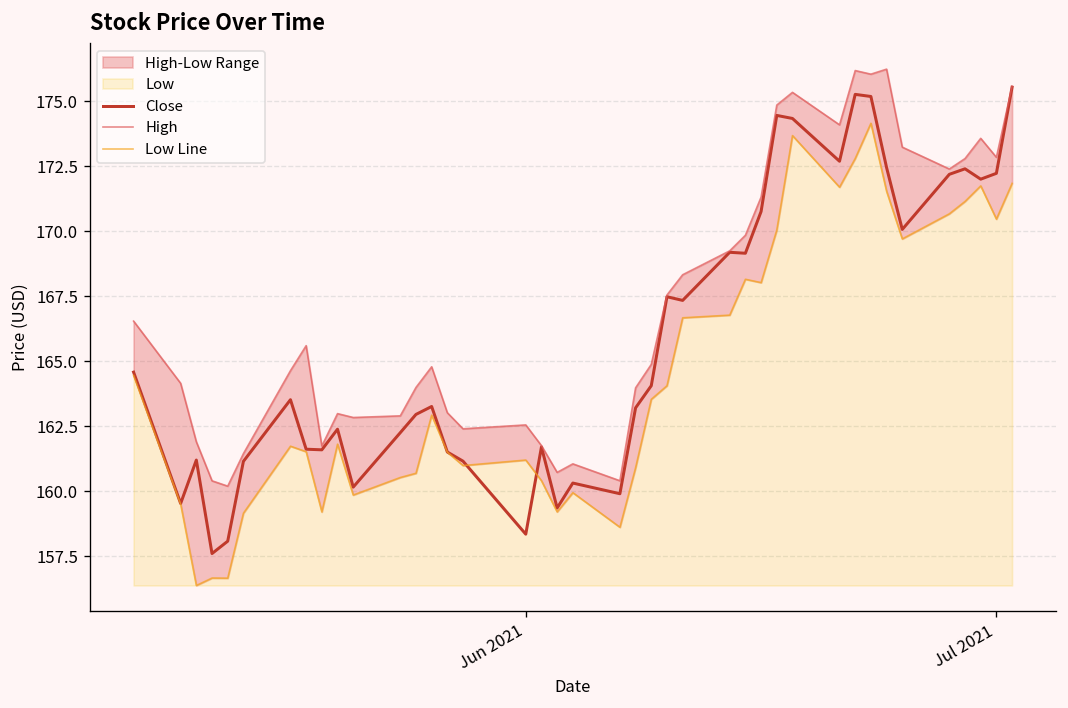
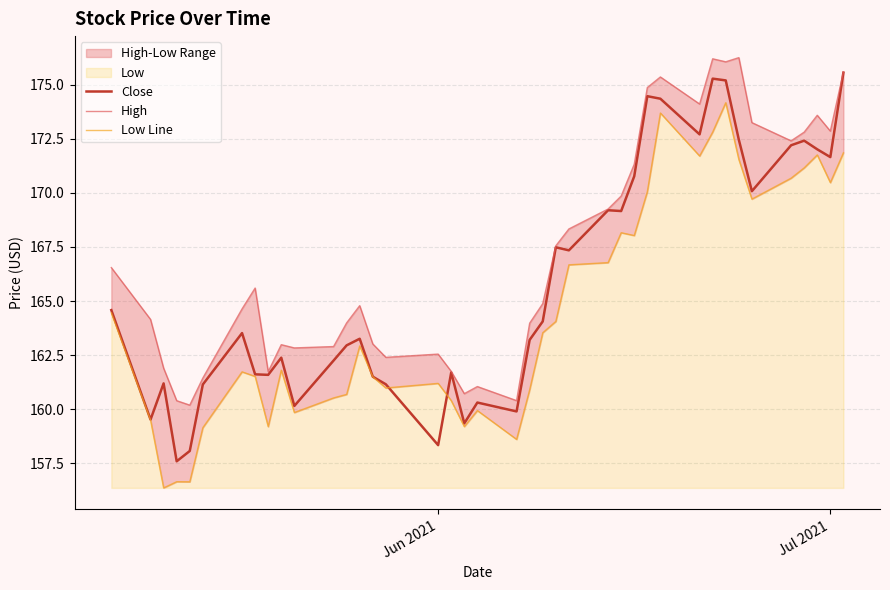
  {
    "Close": {
      "Jun 2021": 158.3,
-     "Jul 2021": 172.2
+     "Jul 2021": 171.6
    },
    "High-Low Range": {
      "Jun 2021": 162.5,
      "Jul 2021": 172.9
    },
    "Low": {
      "Jun 2021": 161.2,
      "Jul 2021": 170.5
    }
  }
